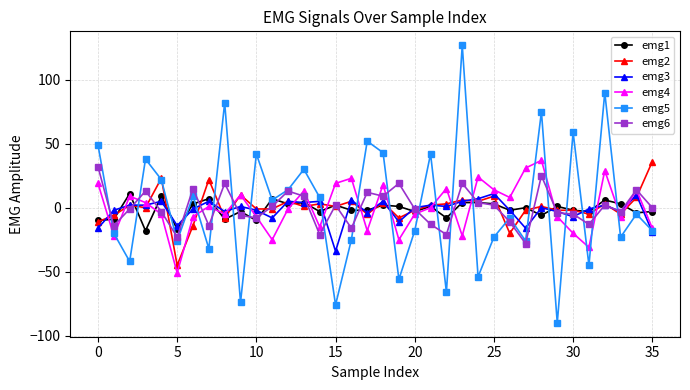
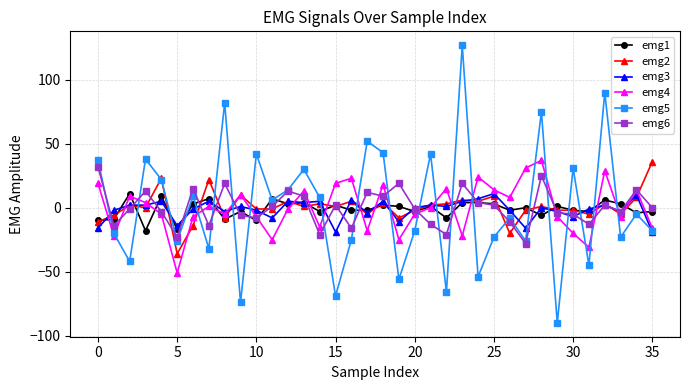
  {
    "emg1": {
      "5": -17,
      "10": -10,
      "35": -3
    },
    "emg2": {
-     "5": -45,
+     "5": -36,
      "25": 9,
      "35": 36
    },
    "emg3": {
      "0": -16,
      "5": -14,
-     "15": -34,
+     "15": -19,
      "25": 11,
      "30": -7
    },
    "emg4": {
      "0": 19,
      "5": -51,
      "15": 19,
      "20": -5,
      "25": 14,
      "30": -20
    },
    "emg5": {
-     "0": 49,
+     "0": 37,
      "5": -26,
      "10": 42,
-     "15": -76,
+     "15": -69,
      "20": -18,
      "25": -23,
-     "30": 59
+     "30": 31
    },
    "emg6": {
      "0": 32,
      "5": -23,
      "30": -5,
      "35": 0
    }
  }
